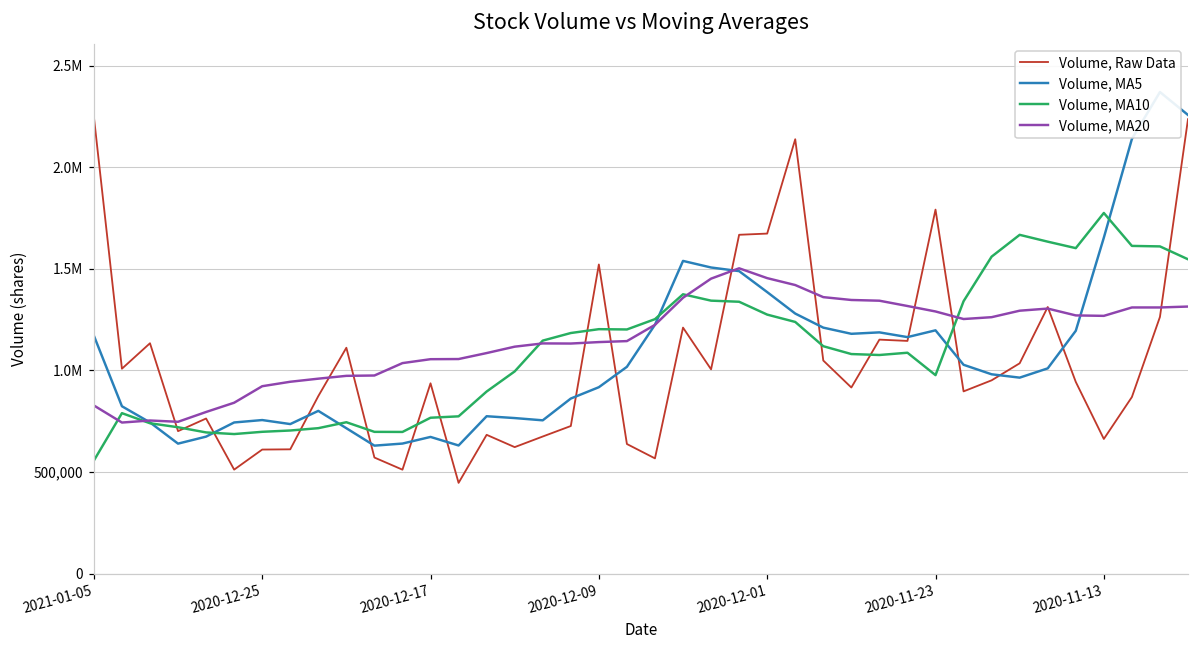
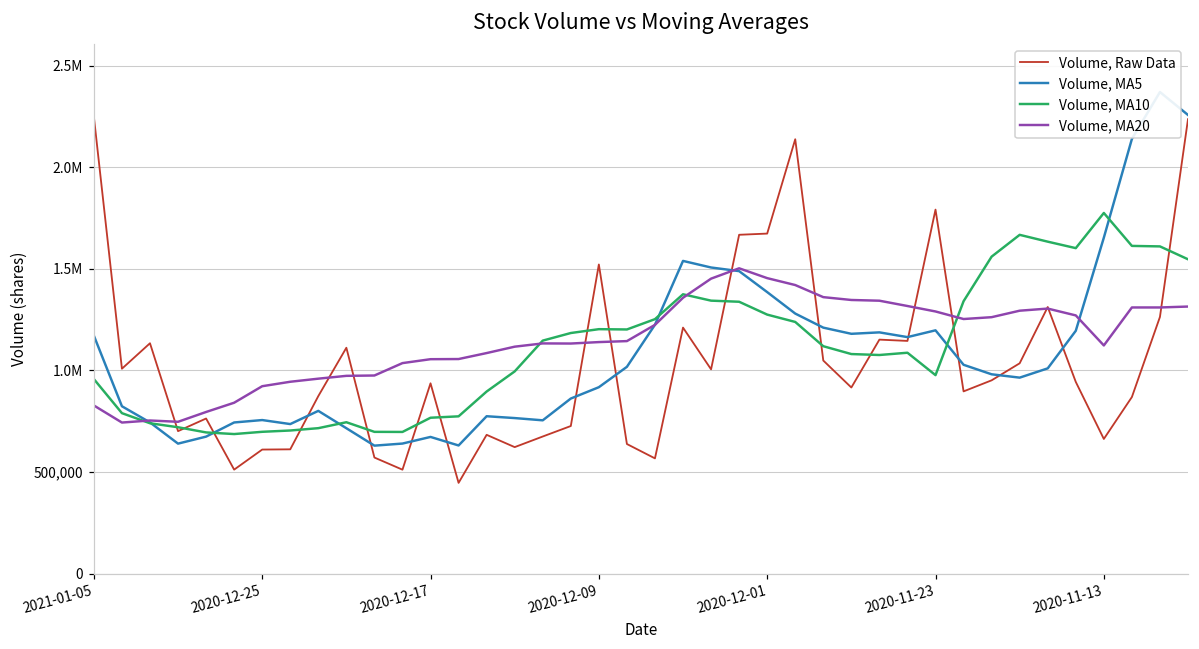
  {
    "Volume, Raw Data": {
      "2021-01-05": "2,250,000",
      "2020-12-25": "610,000",
      "2020-12-17": "940,000",
      "2020-12-09": "1,520,000",
      "2020-12-01": "1,670,000",
      "2020-11-23": "1,790,000",
      "2020-11-13": "660,000"
    },
    "Volume, MA5": {
      "2021-01-05": "1,170,000",
      "2020-12-25": "760,000",
      "2020-12-17": "670,000",
      "2020-12-09": "920,000",
      "2020-12-01": "1,390,000",
      "2020-11-23": "1,200,000",
      "2020-11-13": "1,650,000"
    },
    "Volume, MA10": {
-     "2021-01-05": "560,000",
+     "2021-01-05": "960,000",
      "2020-12-25": "700,000",
      "2020-12-17": "770,000",
      "2020-12-09": "1,200,000",
      "2020-12-01": "1,280,000",
      "2020-11-23": "980,000",
      "2020-11-13": "1,780,000"
    },
    "Volume, MA20": {
      "2021-01-05": "830,000",
      "2020-12-25": "920,000",
      "2020-12-17": "1,060,000",
      "2020-12-09": "1,140,000",
      "2020-12-01": "1,450,000",
      "2020-11-23": "1,290,000",
-     "2020-11-13": "1,270,000"
+     "2020-11-13": "1,120,000"
    }
  }
